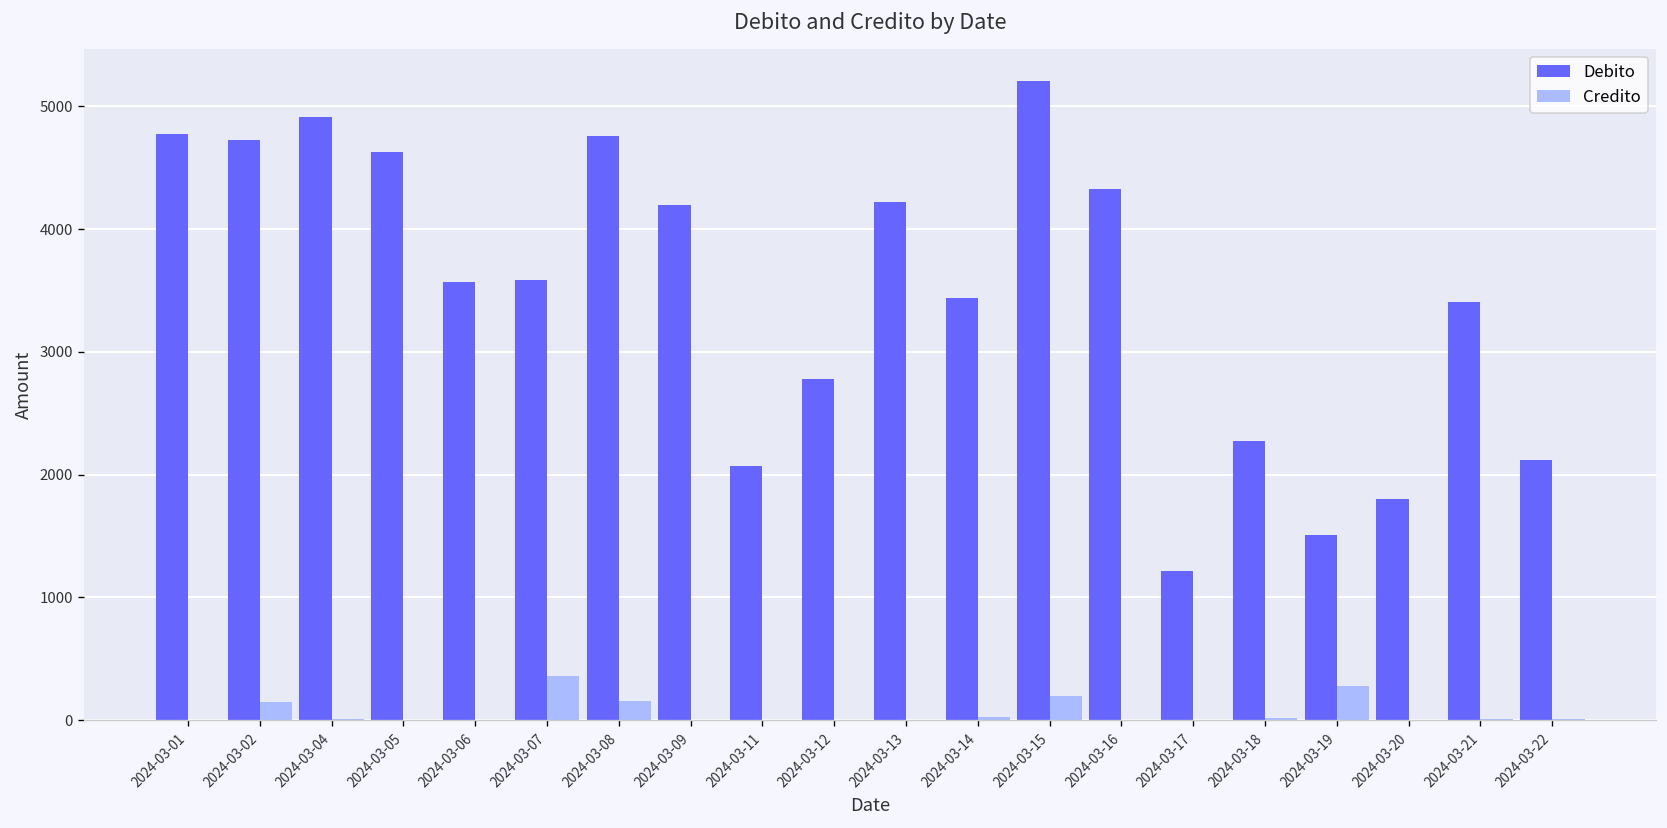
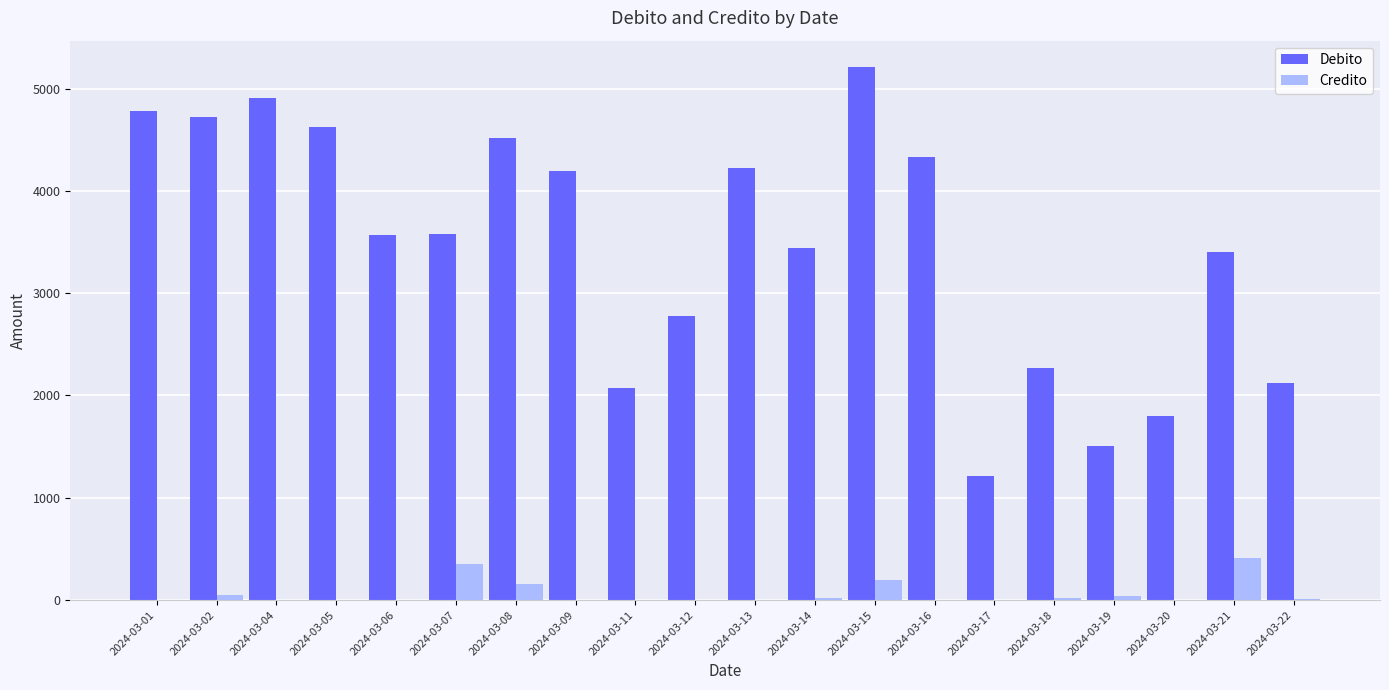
  {
    "Debito": {
      "2024-03-01": 4780,
      "2024-03-02": 4730,
      "2024-03-04": 4910,
      "2024-03-05": 4630,
      "2024-03-06": 3570,
      "2024-03-07": 3580,
-     "2024-03-08": 4750,
+     "2024-03-08": 4510,
      "2024-03-09": 4200,
      "2024-03-11": 2070,
      "2024-03-12": 2780,
      "2024-03-13": 4220,
      "2024-03-14": 3440,
      "2024-03-15": 5210,
      "2024-03-16": 4330,
      "2024-03-17": 1210,
      "2024-03-18": 2270,
      "2024-03-19": 1510,
      "2024-03-20": 1800,
      "2024-03-21": 3400,
      "2024-03-22": 2120
    },
    "Credito": {
      "2024-03-01": 0,
-     "2024-03-02": 150,
+     "2024-03-02": 50,
      "2024-03-05": 0,
      "2024-03-06": 0,
      "2024-03-07": 360,
      "2024-03-08": 160,
      "2024-03-09": 0,
      "2024-03-11": 0,
      "2024-03-12": 0,
      "2024-03-13": 0,
      "2024-03-15": 190,
      "2024-03-16": 0,
      "2024-03-17": 0,
-     "2024-03-19": 270,
+     "2024-03-19": 40,
      "2024-03-20": 0,
-     "2024-03-21": 10
+     "2024-03-21": 410
    }
  }
